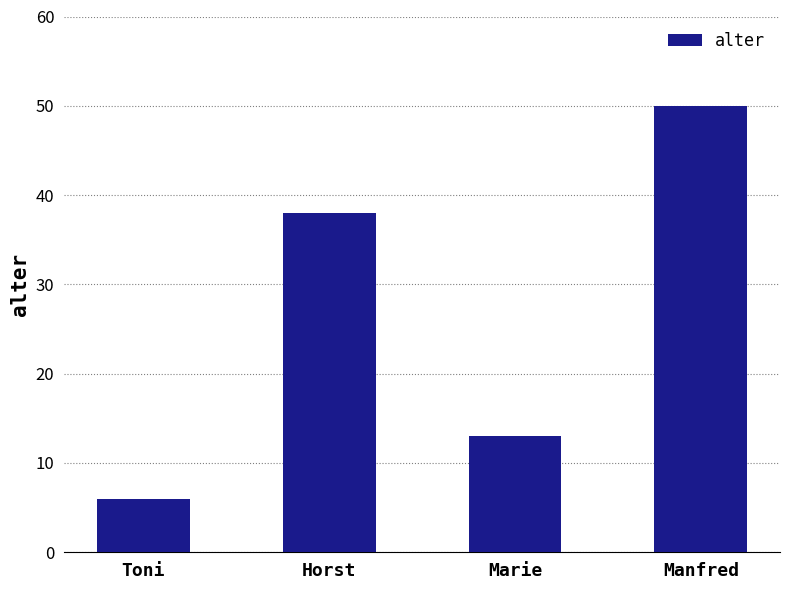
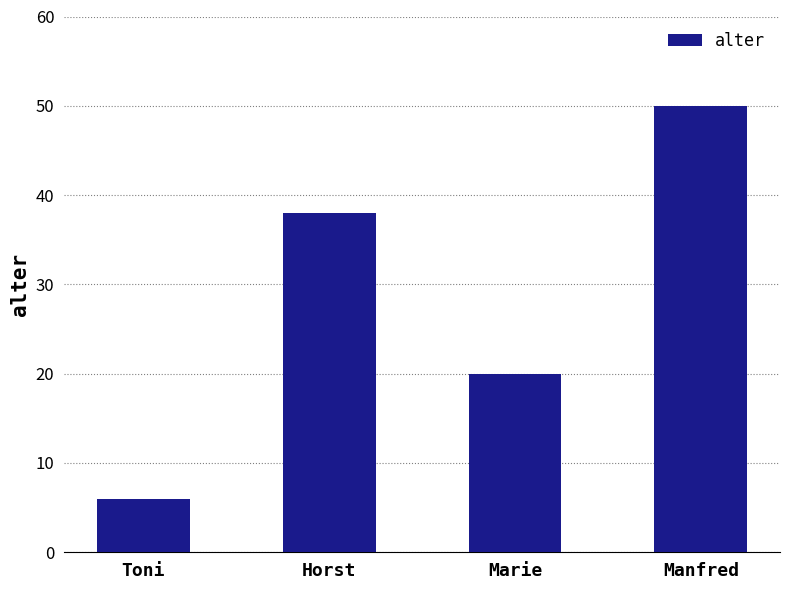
  {
    "Toni": 6,
    "Horst": 38,
-   "Marie": 13,
+   "Marie": 20,
    "Manfred": 50
  }
